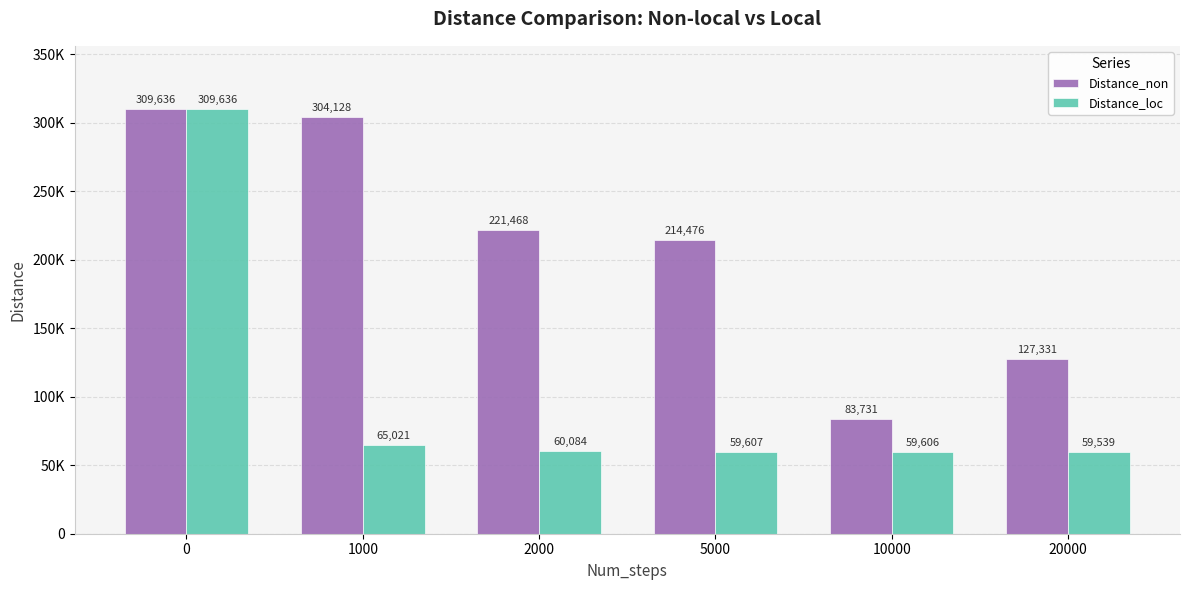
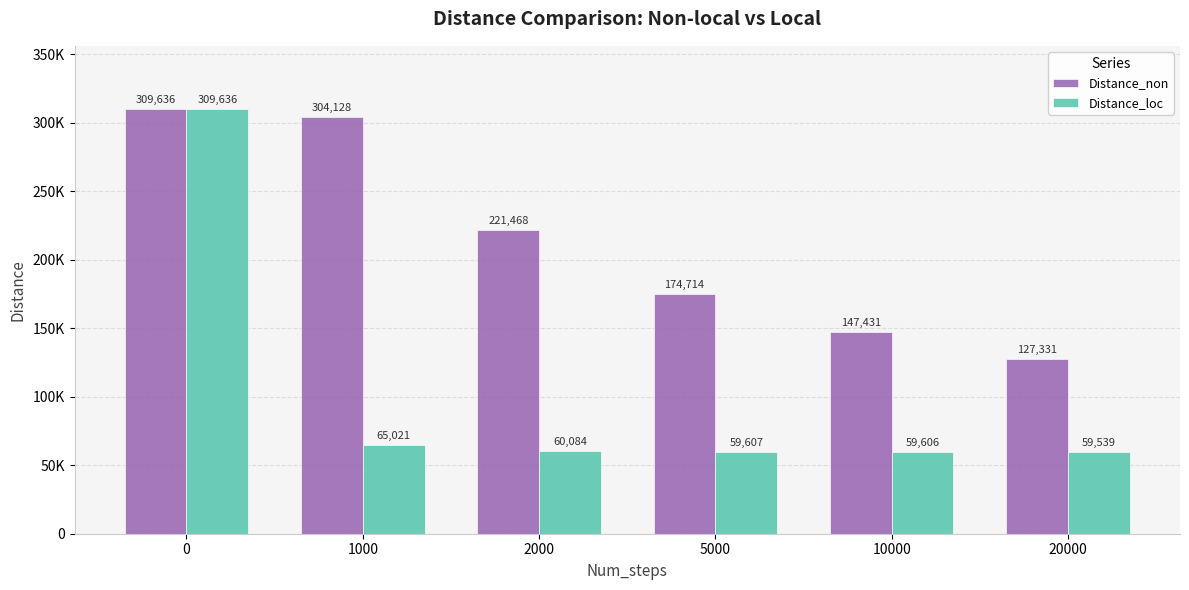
  {
    "Distance_non": {
      "0": "309,636",
      "1000": "304,128",
-     "5000": "214,476",
-     "10000": "83,731",
+     "5000": "174,714",
+     "10000": "147,431",
      "20000": "127,331"
    },
    "Distance_loc": {
      "0": "309,636",
      "1000": "65,021",
      "2000": "60,084",
      "5000": "59,607",
      "10000": "59,606",
      "20000": "59,539"
    }
  }
